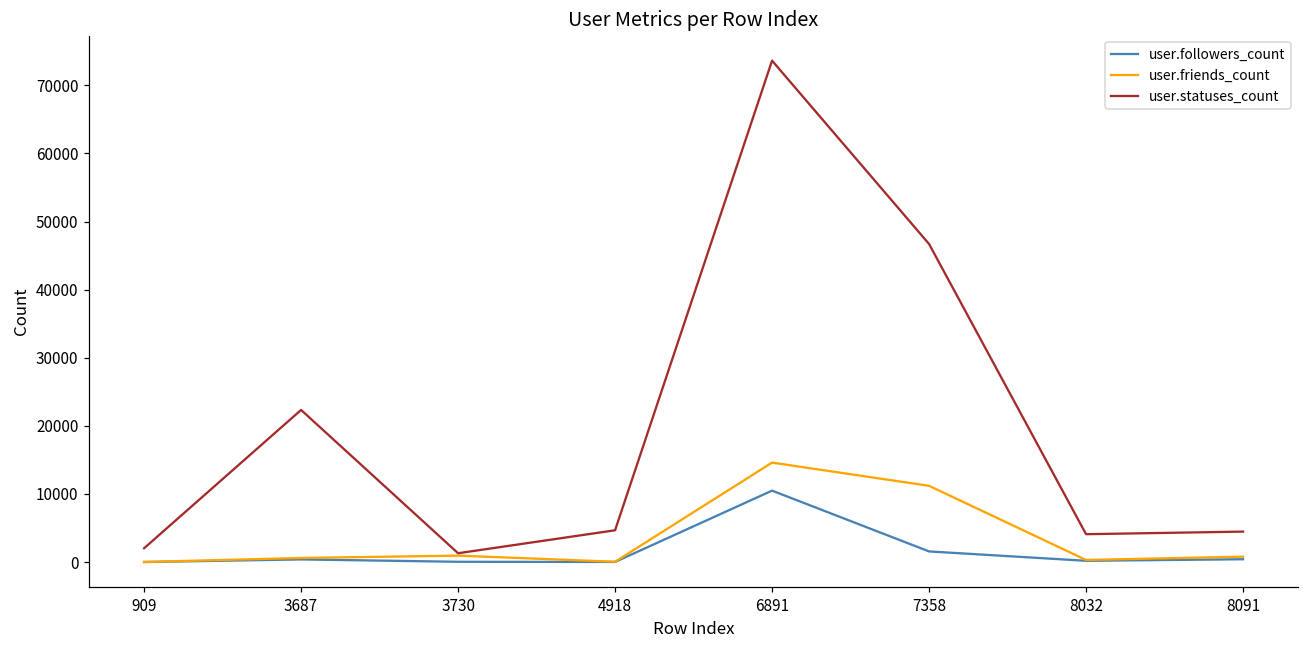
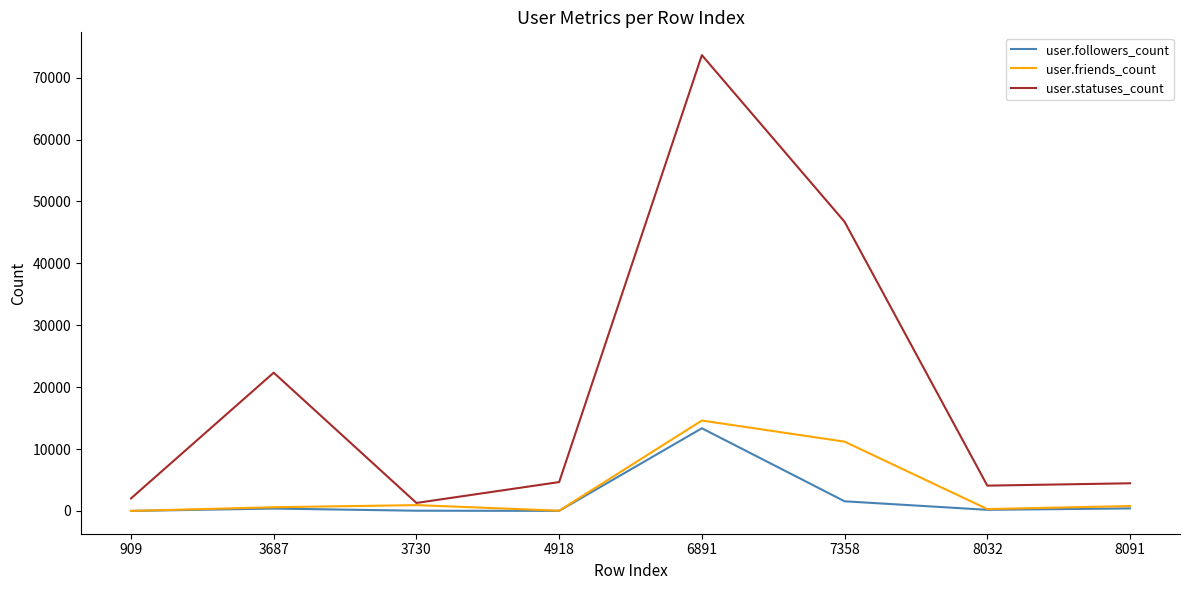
  {
    "user.followers_count": {
      "3730": 0,
-     "6891": 10000,
+     "6891": 13000,
      "7358": 2000
    },
    "user.friends_count": {
      "6891": 15000,
      "7358": 11000
    },
    "user.statuses_count": {
      "909": 2000,
      "3687": 22000,
      "4918": 5000,
      "6891": 74000,
      "7358": 47000,
      "8032": 4000,
      "8091": 4000
    }
  }
